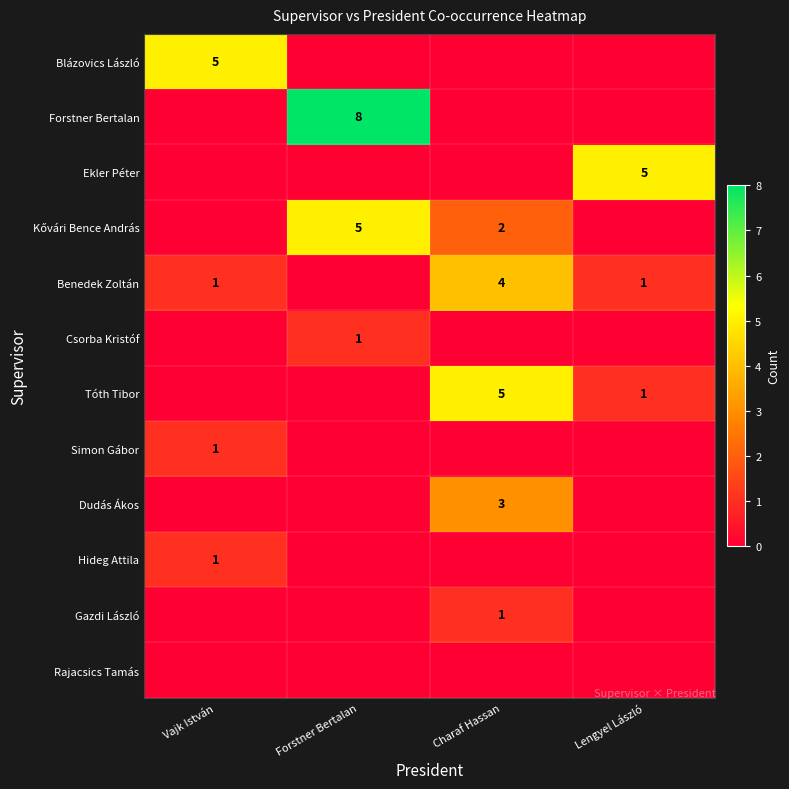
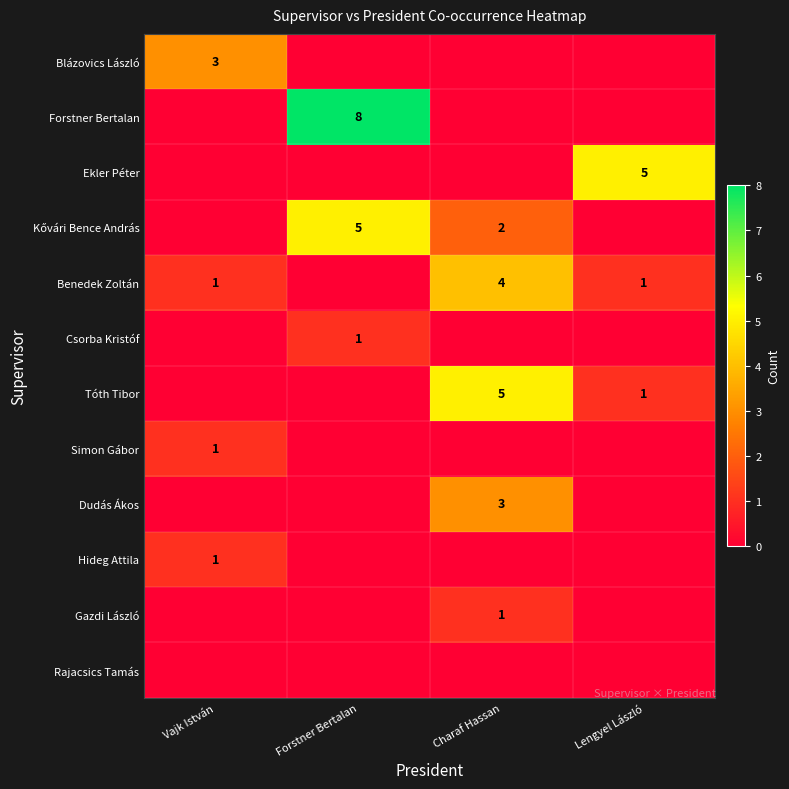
  {
    "Blázovics László": {
-     "Vajk István": 5
+     "Vajk István": 3
    },
    "Forstner Bertalan": {
      "Forstner Bertalan": 8
    },
    "Ekler Péter": {
      "Lengyel László": 5
    },
    "Kővári Bence András": {
      "Forstner Bertalan": 5,
      "Charaf Hassan": 2
    },
    "Benedek Zoltán": {
      "Vajk István": 1,
      "Charaf Hassan": 4,
      "Lengyel László": 1
    },
    "Csorba Kristóf": {
      "Forstner Bertalan": 1
    },
    "Tóth Tibor": {
      "Charaf Hassan": 5,
      "Lengyel László": 1
    },
    "Simon Gábor": {
      "Vajk István": 1
    },
    "Dudás Ákos": {
      "Charaf Hassan": 3
    },
    "Hideg Attila": {
      "Vajk István": 1
    },
    "Gazdi László": {
      "Charaf Hassan": 1
    }
  }
